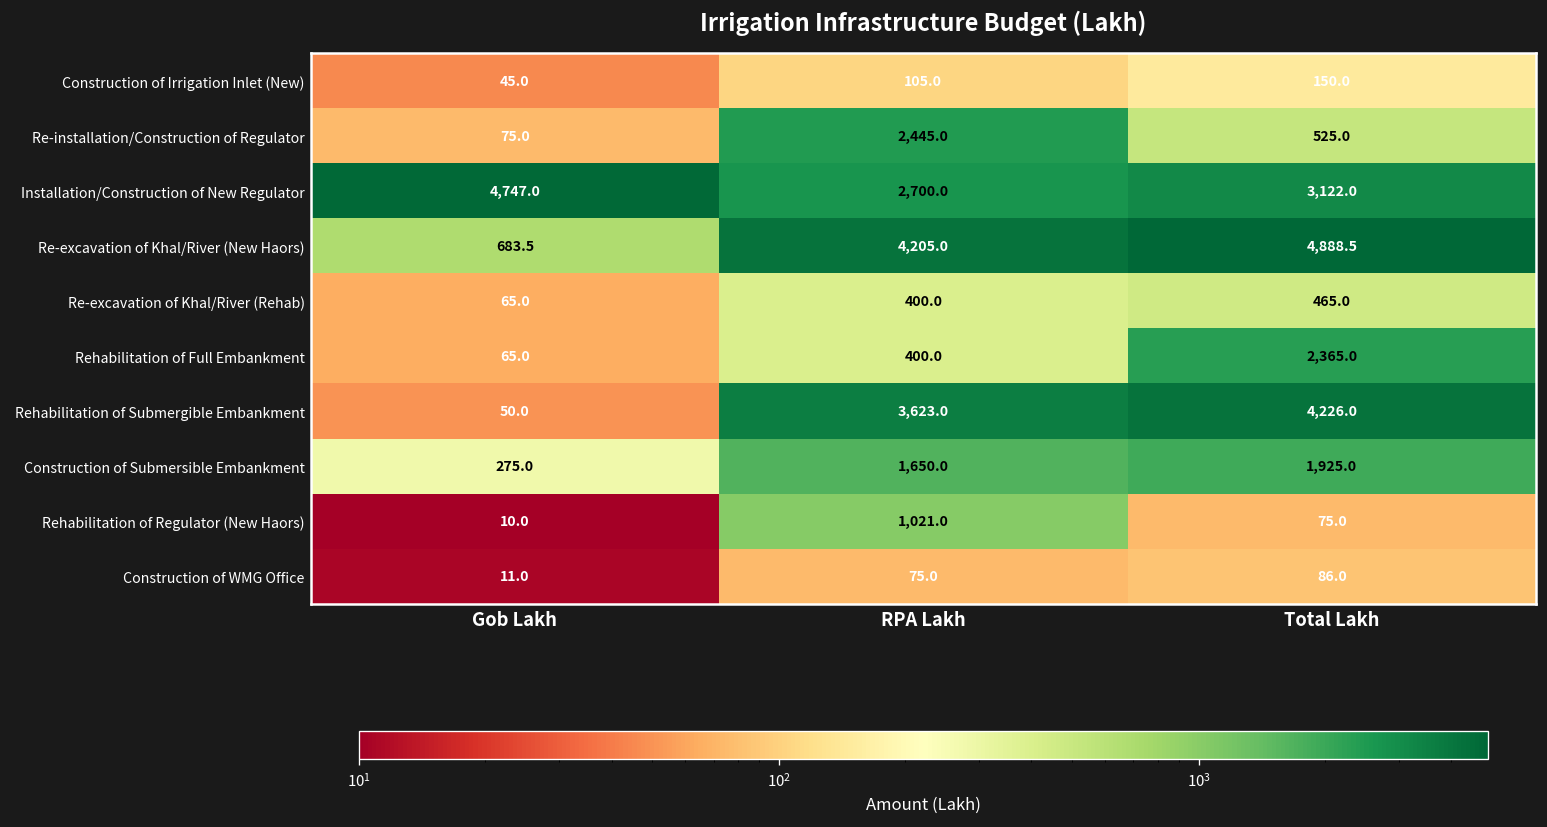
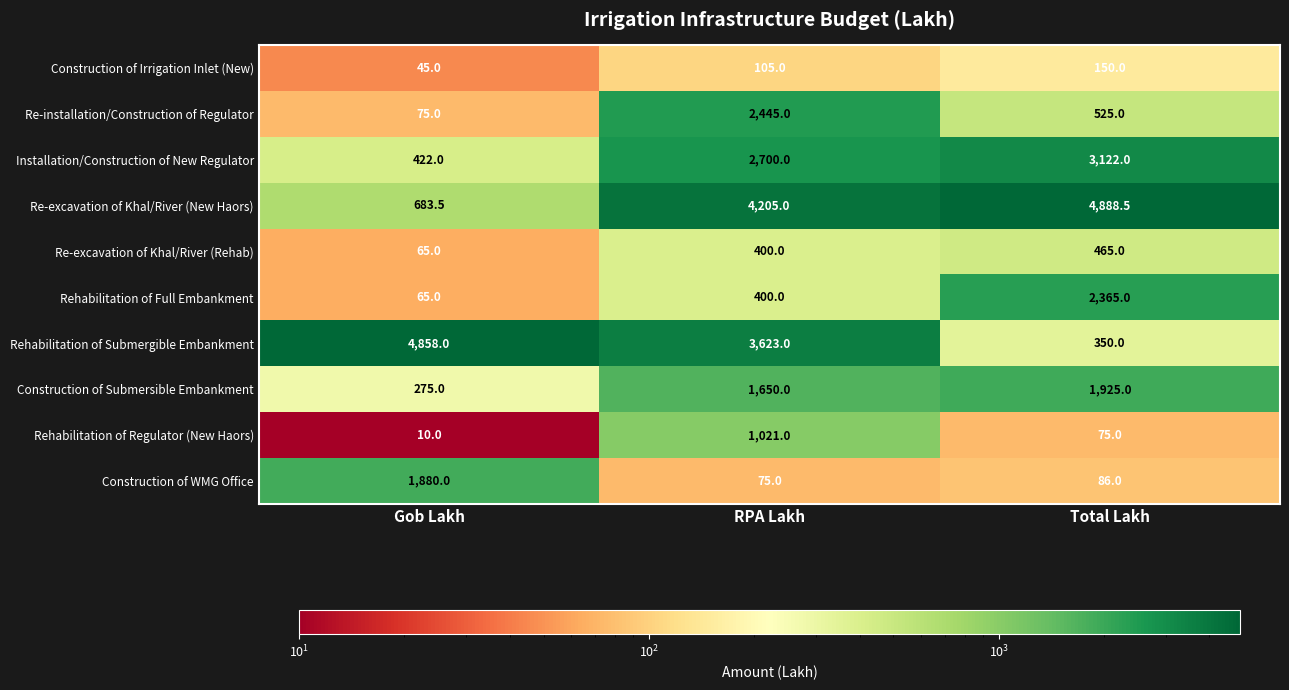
  {
    "Construction of Irrigation Inlet (New)": {
      "Gob Lakh": "45.0",
      "RPA Lakh": "105.0",
      "Total Lakh": "150.0"
    },
    "Re-installation/Construction of Regulator": {
      "Gob Lakh": "75.0",
      "RPA Lakh": "2,445.0",
      "Total Lakh": "525.0"
    },
    "Installation/Construction of New Regulator": {
-     "Gob Lakh": "4,747.0",
+     "Gob Lakh": "422.0",
      "RPA Lakh": "2,700.0",
      "Total Lakh": "3,122.0"
    },
    "Re-excavation of Khal/River (New Haors)": {
      "Gob Lakh": "683.5",
      "RPA Lakh": "4,205.0",
      "Total Lakh": "4,888.5"
    },
    "Re-excavation of Khal/River (Rehab)": {
      "Gob Lakh": "65.0",
      "RPA Lakh": "400.0",
      "Total Lakh": "465.0"
    },
    "Rehabilitation of Full Embankment": {
      "Gob Lakh": "65.0",
      "RPA Lakh": "400.0",
      "Total Lakh": "2,365.0"
    },
    "Rehabilitation of Submergible Embankment": {
-     "Gob Lakh": "50.0",
+     "Gob Lakh": "4,858.0",
      "RPA Lakh": "3,623.0",
-     "Total Lakh": "4,226.0"
+     "Total Lakh": "350.0"
    },
    "Construction of Submersible Embankment": {
      "Gob Lakh": "275.0",
      "RPA Lakh": "1,650.0",
      "Total Lakh": "1,925.0"
    },
    "Rehabilitation of Regulator (New Haors)": {
      "Gob Lakh": "10.0",
      "RPA Lakh": "1,021.0",
      "Total Lakh": "75.0"
    },
    "Construction of WMG Office": {
-     "Gob Lakh": "11.0",
+     "Gob Lakh": "1,880.0",
      "RPA Lakh": "75.0",
      "Total Lakh": "86.0"
    }
  }
